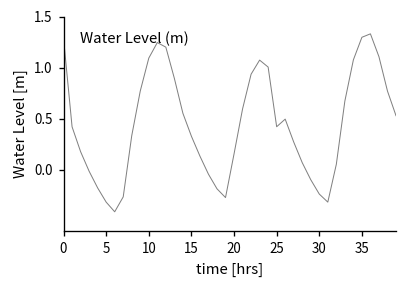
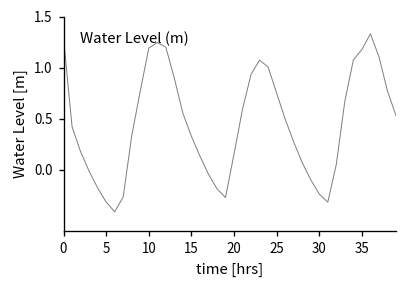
  {
    "0": 1.3,
    "5": -0.3,
-   "10": 1.1,
+   "10": 1.2,
    "15": 0.3,
    "20": 0.2,
-   "25": 0.4,
+   "25": 0.7,
    "30": -0.2,
-   "35": 1.3
+   "35": 1.2
  }
